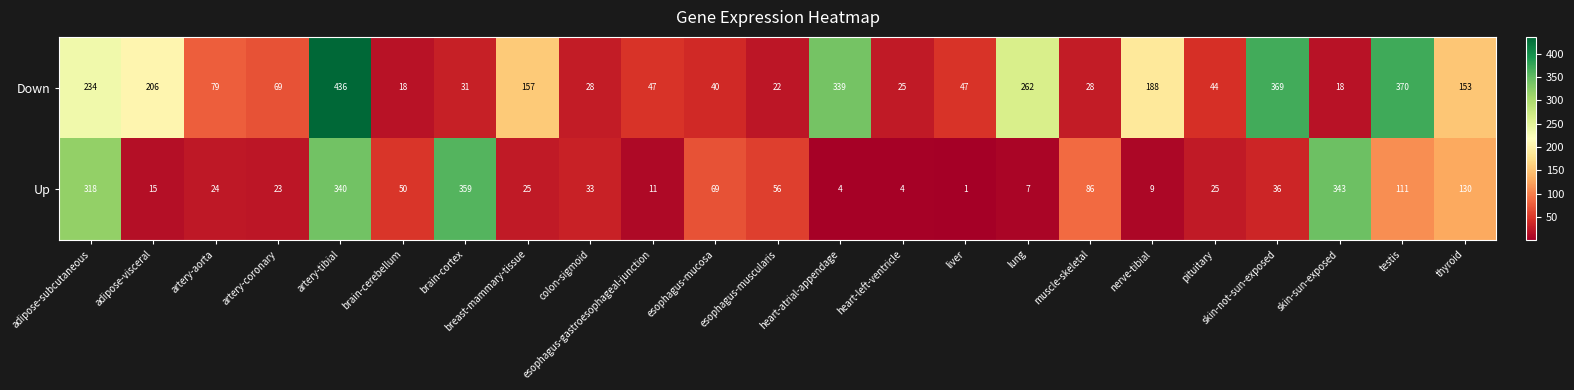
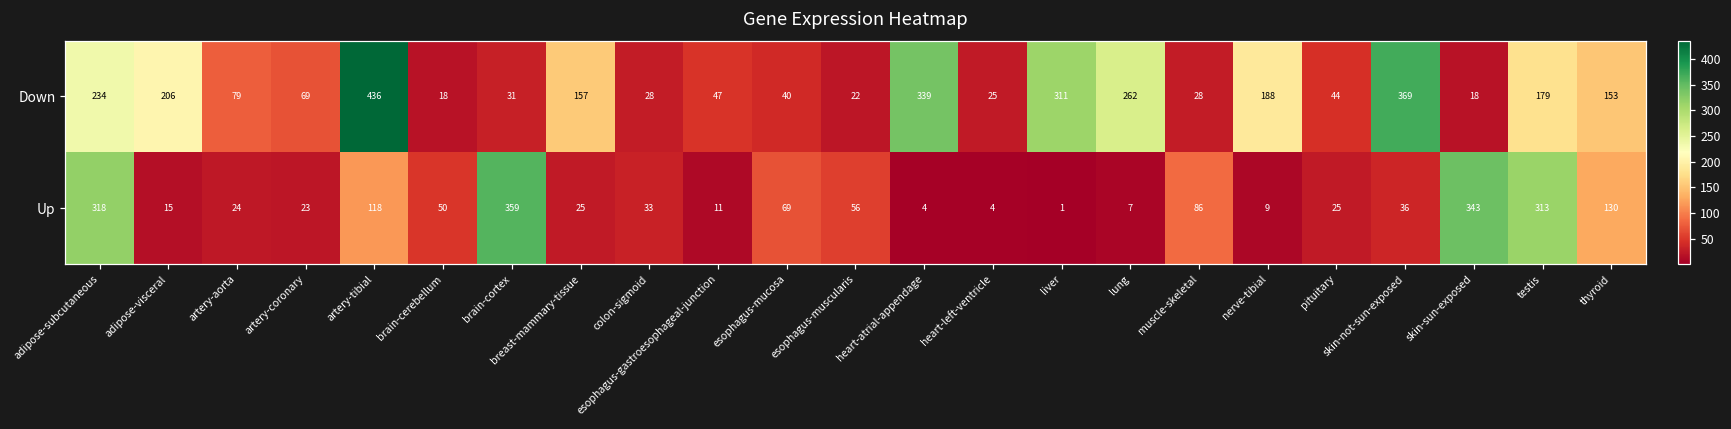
  {
    "Down": {
      "adipose-subcutaneous": 234,
      "adipose-visceral": 206,
      "artery-aorta": 79,
      "artery-coronary": 69,
      "artery-tibial": 436,
      "brain-cerebellum": 18,
      "brain-cortex": 31,
      "breast-mammary-tissue": 157,
      "colon-sigmoid": 28,
      "esophagus-gastroesophageal-junction": 47,
      "esophagus-mucosa": 40,
      "esophagus-muscularis": 22,
      "heart-atrial-appendage": 339,
      "heart-left-ventricle": 25,
-     "liver": 47,
+     "liver": 311,
      "lung": 262,
      "muscle-skeletal": 28,
      "nerve-tibial": 188,
      "pituitary": 44,
      "skin-not-sun-exposed": 369,
      "skin-sun-exposed": 18,
-     "testis": 370,
+     "testis": 179,
      "thyroid": 153
    },
    "Up": {
      "adipose-subcutaneous": 318,
      "adipose-visceral": 15,
      "artery-aorta": 24,
      "artery-coronary": 23,
-     "artery-tibial": 340,
+     "artery-tibial": 118,
      "brain-cerebellum": 50,
      "brain-cortex": 359,
      "breast-mammary-tissue": 25,
      "colon-sigmoid": 33,
      "esophagus-gastroesophageal-junction": 11,
      "esophagus-mucosa": 69,
      "esophagus-muscularis": 56,
      "heart-atrial-appendage": 4,
      "heart-left-ventricle": 4,
      "liver": 1,
      "lung": 7,
      "muscle-skeletal": 86,
      "nerve-tibial": 9,
      "pituitary": 25,
      "skin-not-sun-exposed": 36,
      "skin-sun-exposed": 343,
-     "testis": 111,
+     "testis": 313,
      "thyroid": 130
    }
  }
